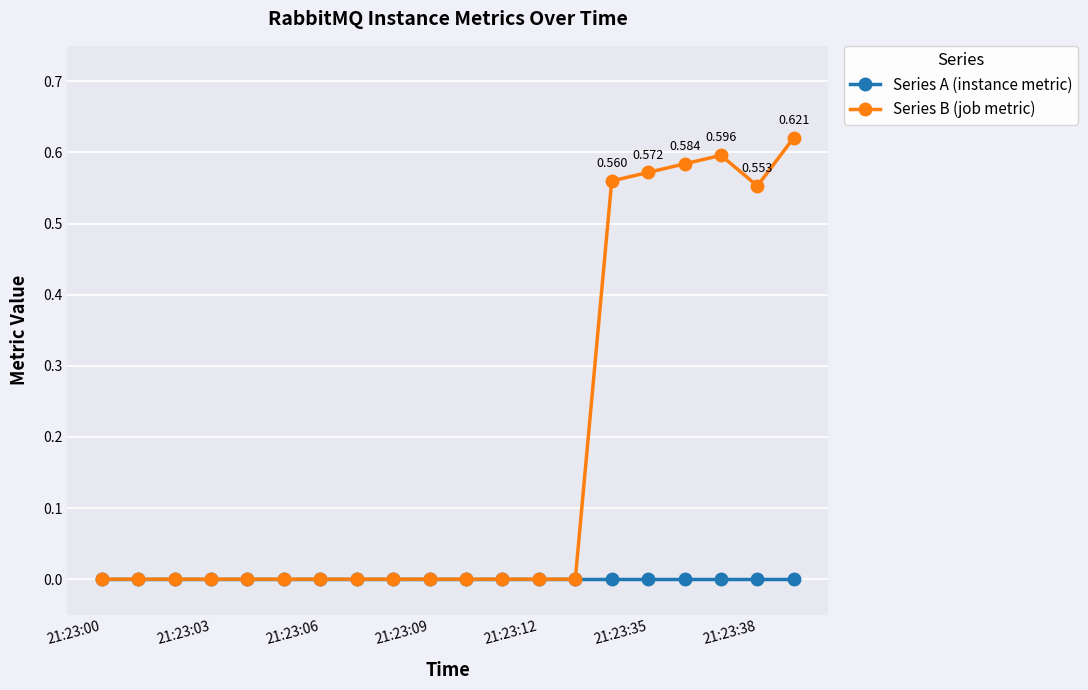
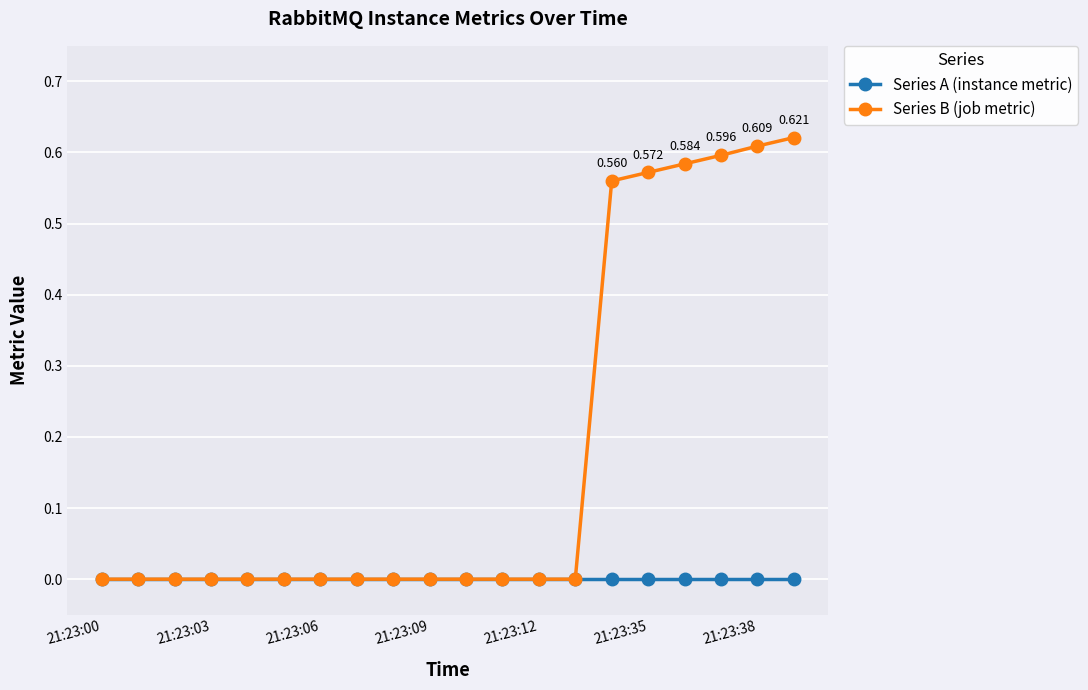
  {
    "Series A (instance metric)": {
      "21:23:35": 0.00,
      "21:23:38": 0.00
    },
    "Series B (job metric)": {
      "21:23:35": 0.572,
-     "21:23:38": 0.553
+     "21:23:38": 0.609
    }
  }
